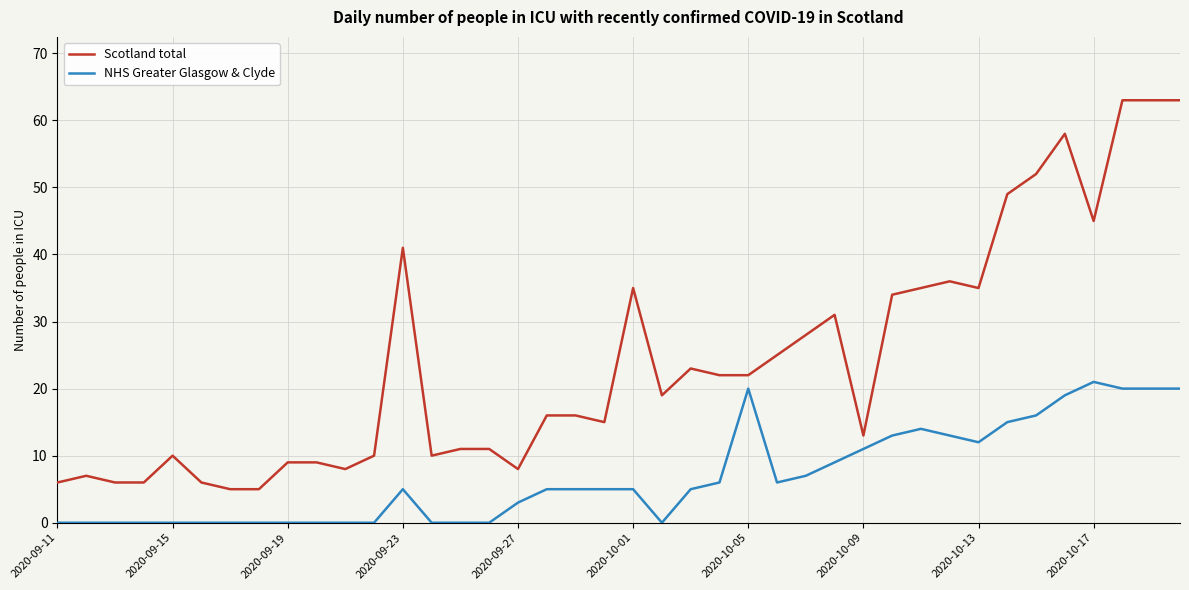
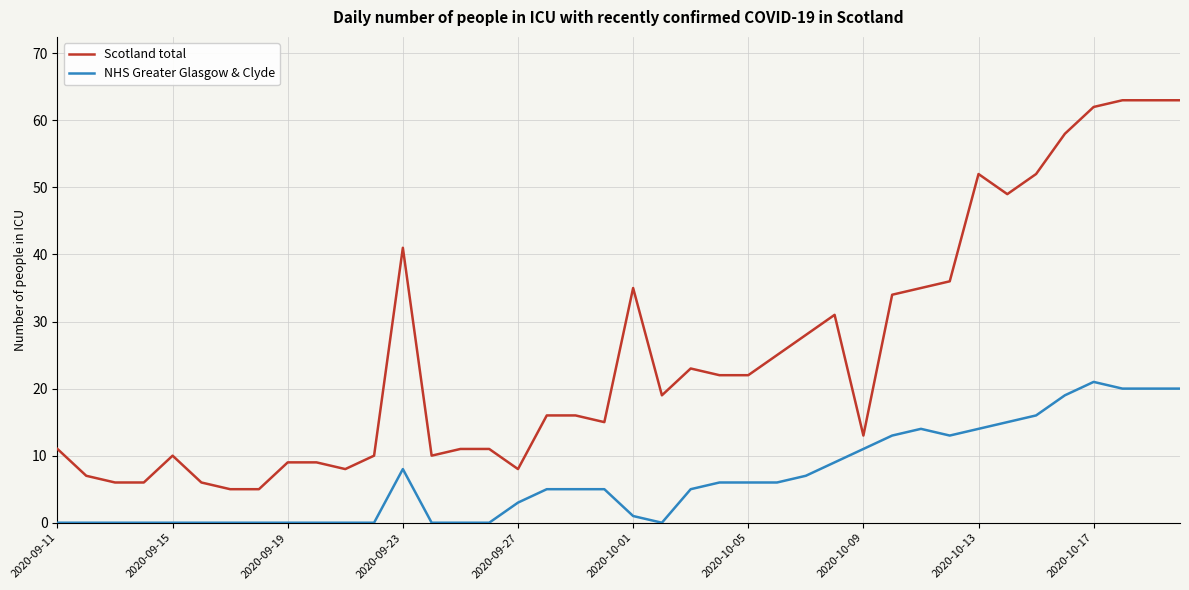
  {
    "Scotland total": {
-     "2020-09-11": 6,
+     "2020-09-11": 11,
      "2020-09-15": 10,
      "2020-09-19": 9,
      "2020-09-23": 41,
      "2020-09-27": 8,
      "2020-10-01": 35,
      "2020-10-05": 22,
      "2020-10-09": 13,
-     "2020-10-13": 35,
-     "2020-10-17": 45
+     "2020-10-13": 52,
+     "2020-10-17": 62
    },
    "NHS Greater Glasgow & Clyde": {
      "2020-09-11": 0,
      "2020-09-15": 0,
      "2020-09-19": 0,
-     "2020-09-23": 5,
+     "2020-09-23": 8,
      "2020-09-27": 3,
-     "2020-10-01": 5,
-     "2020-10-05": 20,
+     "2020-10-01": 1,
+     "2020-10-05": 6,
      "2020-10-09": 11,
-     "2020-10-13": 12,
+     "2020-10-13": 14,
      "2020-10-17": 21
    }
  }
